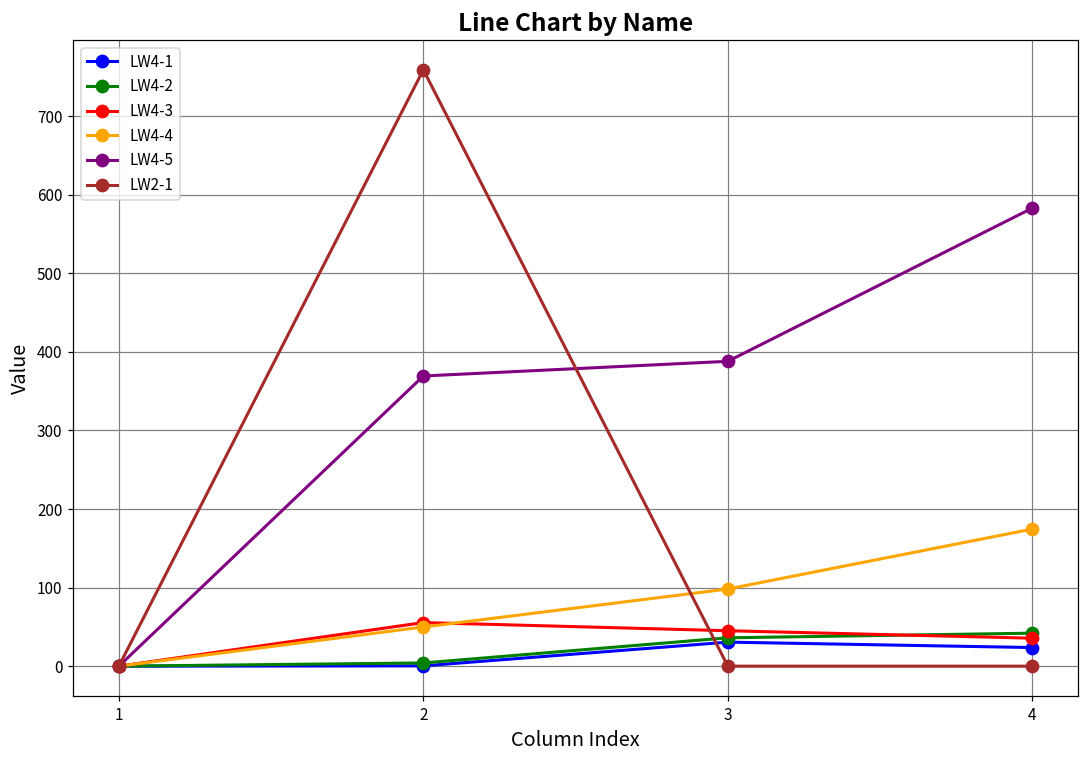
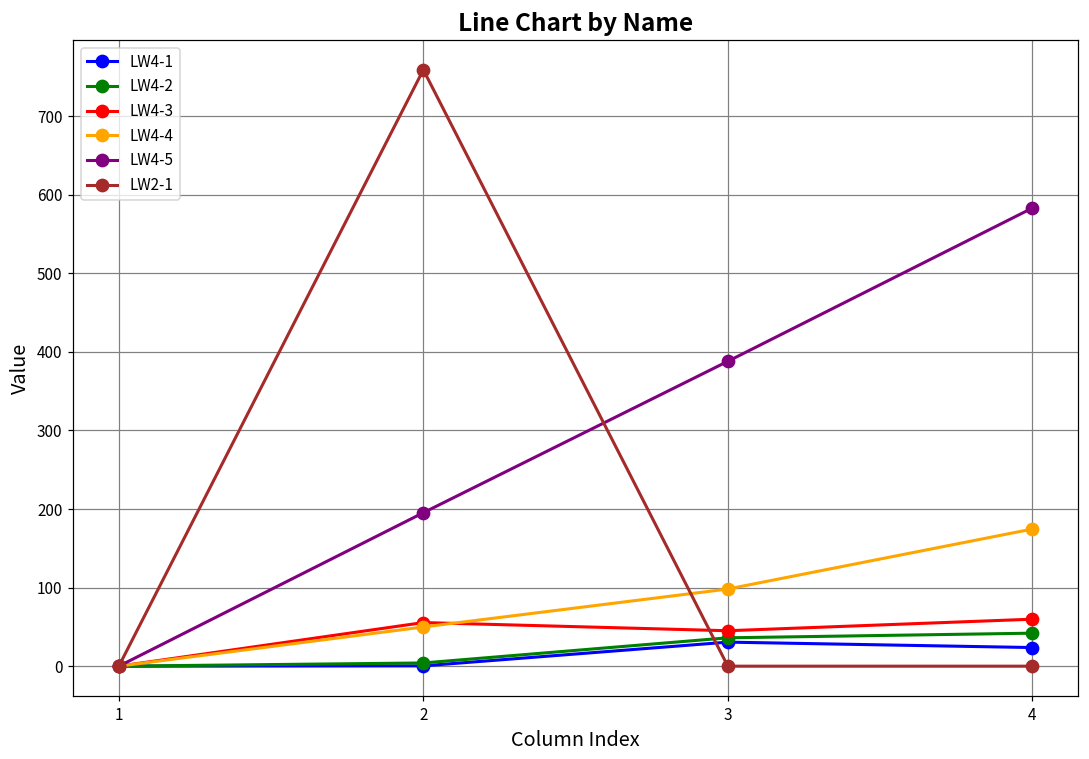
  {
    "LW4-1": {
      "2": 0,
      "3": 30,
      "4": 20
    },
    "LW4-2": {
      "2": 0,
      "3": 40,
      "4": 40
    },
    "LW4-3": {
      "2": 60,
      "3": 50,
-     "4": 40
+     "4": 60
    },
    "LW4-4": {
      "2": 50,
      "3": 100,
      "4": 170
    },
    "LW4-5": {
-     "2": 370,
+     "2": 200,
      "3": 390,
      "4": 580
    },
    "LW2-1": {
      "2": 760,
      "3": 0,
      "4": 0
    }
  }
